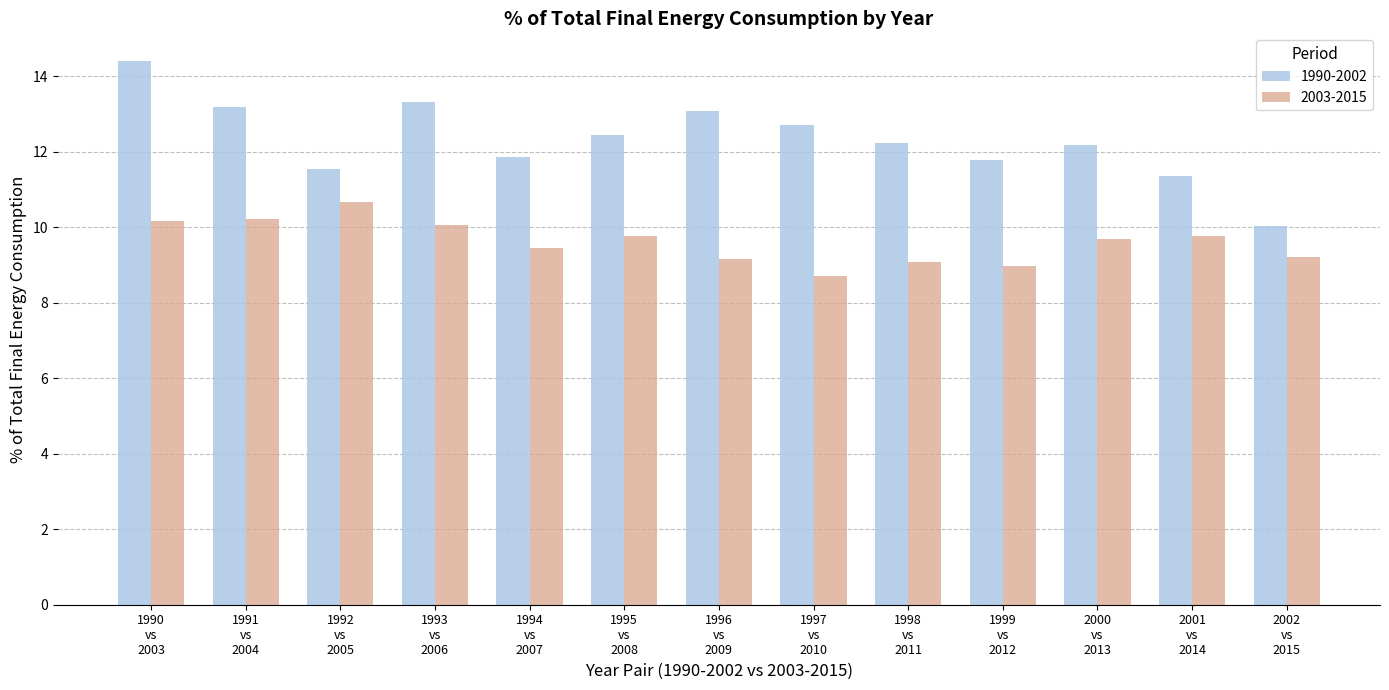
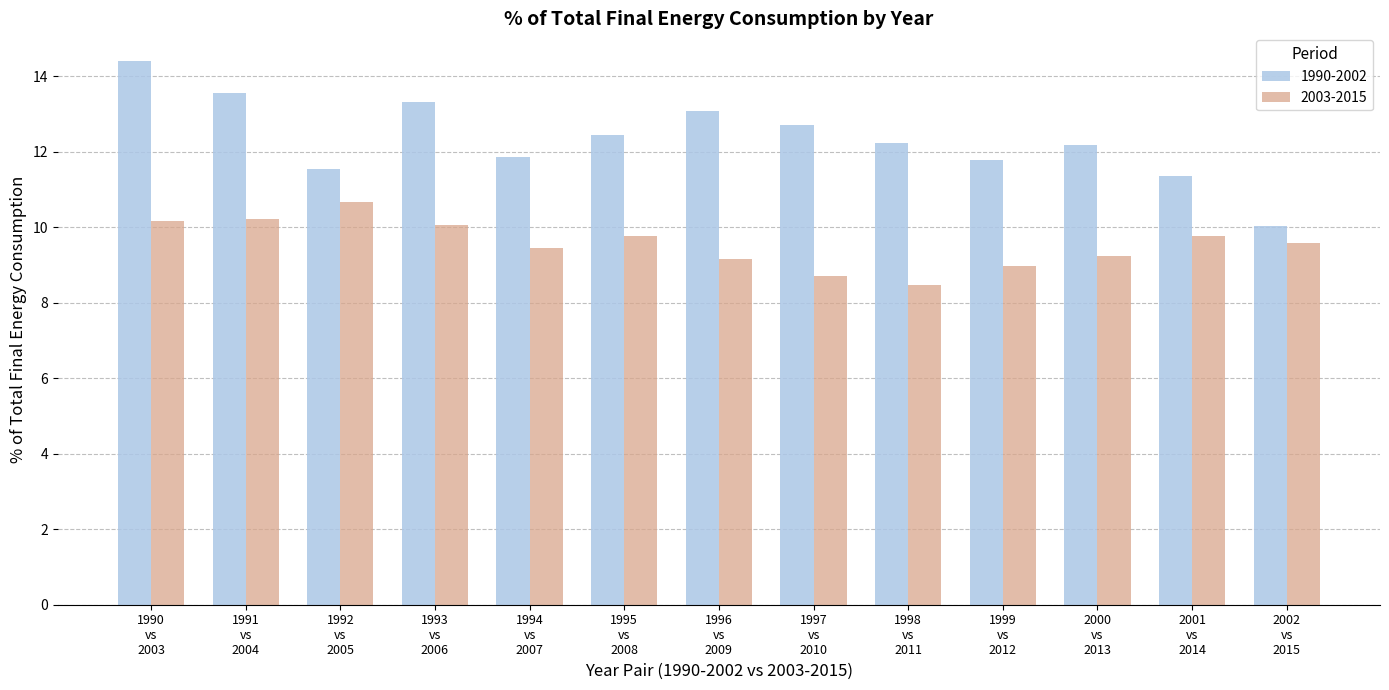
  {
    "1990-2002": {
      "1990 vs 2003": 14.4,
-     "1991 vs 2004": 13.2,
+     "1991 vs 2004": 13.5,
      "1992 vs 2005": 11.5,
      "1993 vs 2006": 13.3,
      "1994 vs 2007": 11.9,
      "1995 vs 2008": 12.5,
      "1996 vs 2009": 13.1,
      "1997 vs 2010": 12.7,
      "1998 vs 2011": 12.2,
      "1999 vs 2012": 11.8,
      "2000 vs 2013": 12.2,
      "2001 vs 2014": 11.3,
      "2002 vs 2015": 10.0
    },
    "2003-2015": {
      "1990 vs 2003": 10.2,
      "1991 vs 2004": 10.2,
      "1992 vs 2005": 10.7,
      "1993 vs 2006": 10.1,
      "1994 vs 2007": 9.5,
      "1995 vs 2008": 9.8,
      "1996 vs 2009": 9.2,
      "1997 vs 2010": 8.7,
-     "1998 vs 2011": 9.1,
+     "1998 vs 2011": 8.5,
      "1999 vs 2012": 9.0,
-     "2000 vs 2013": 9.7,
+     "2000 vs 2013": 9.2,
      "2001 vs 2014": 9.8,
-     "2002 vs 2015": 9.2
+     "2002 vs 2015": 9.6
    }
  }
